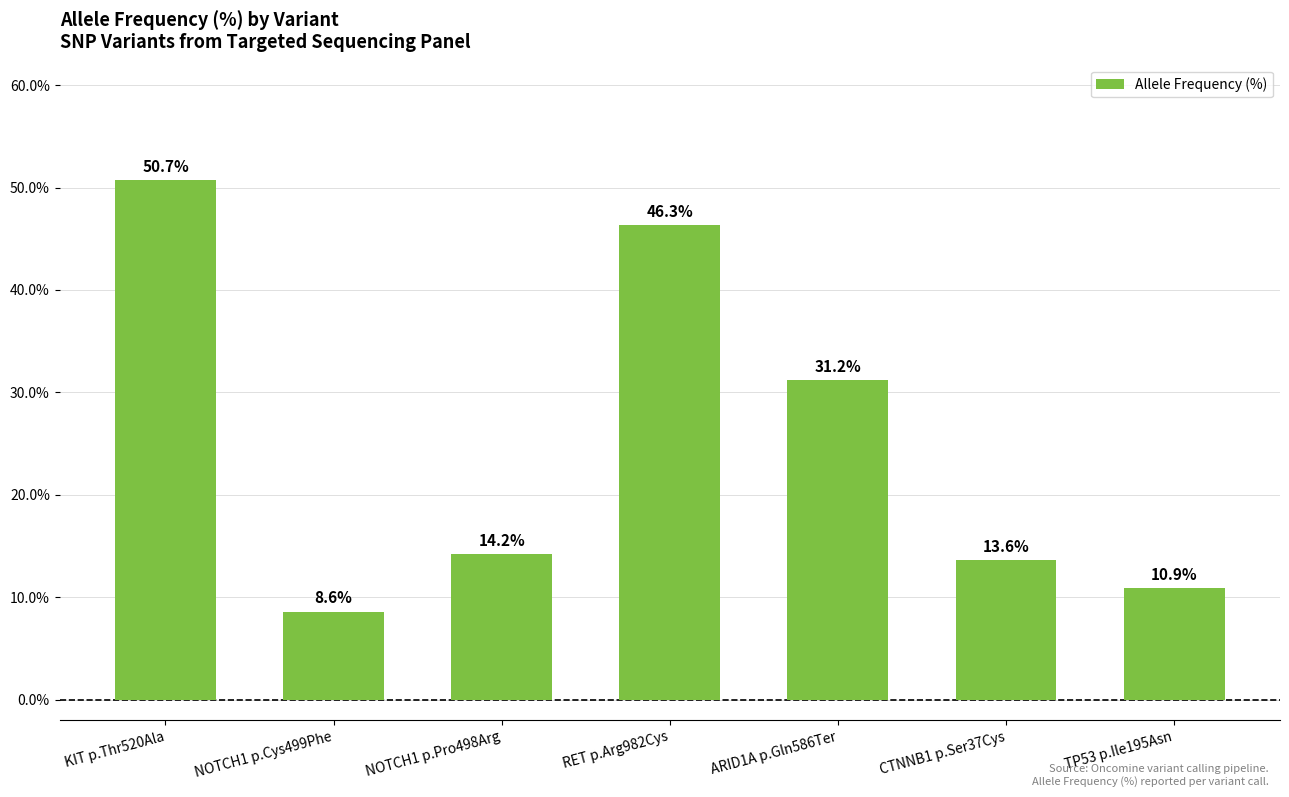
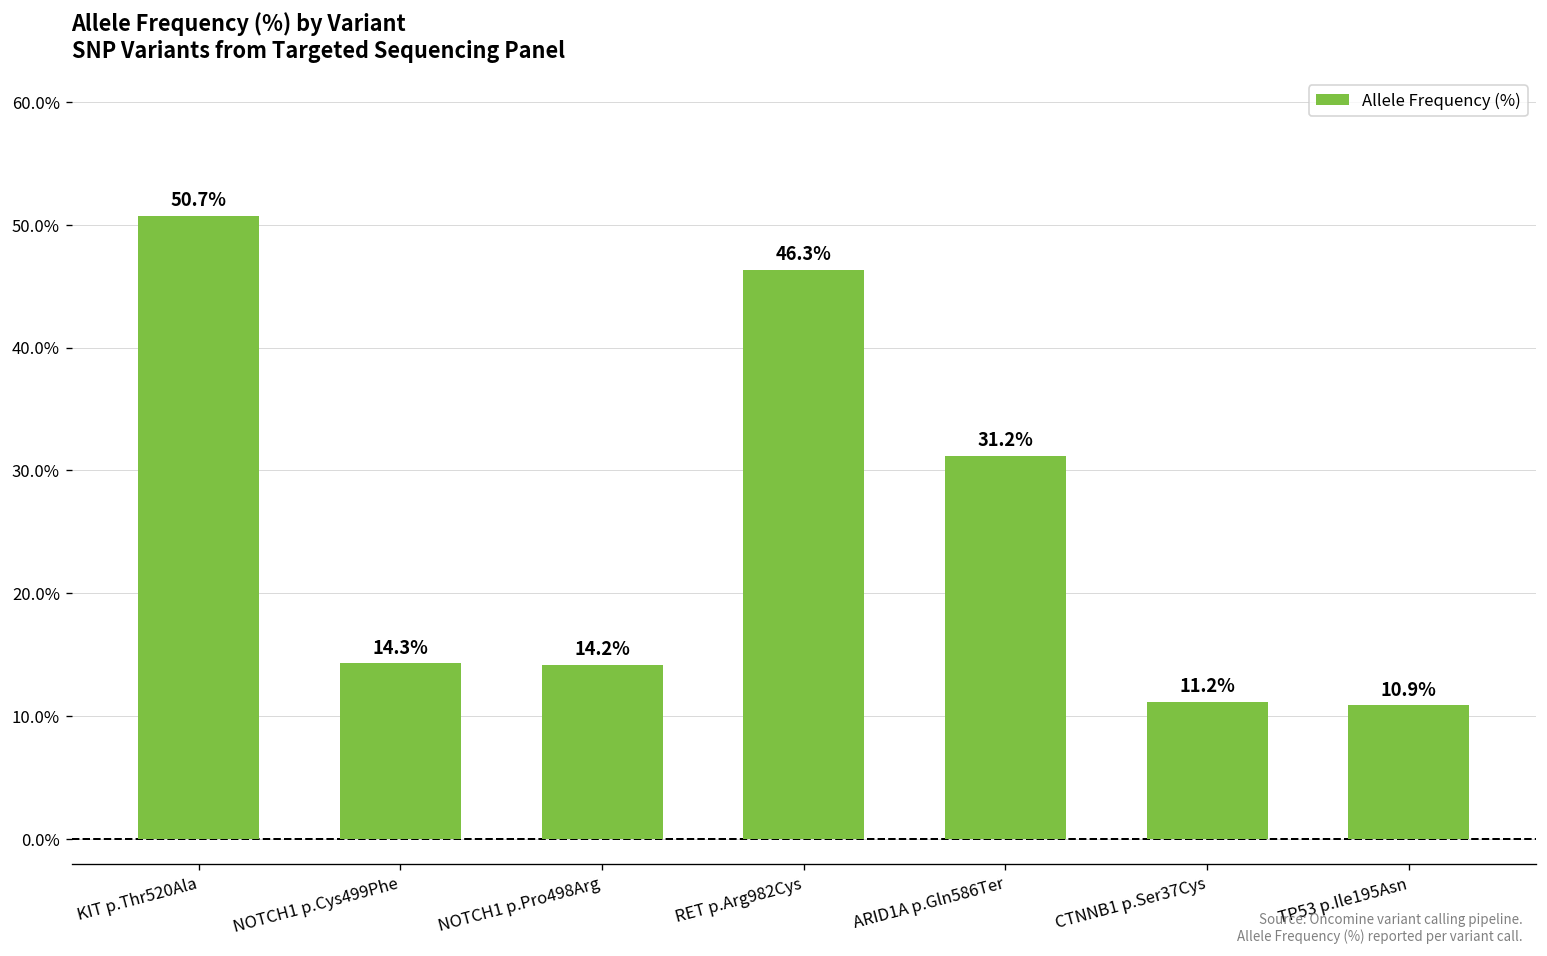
  {
    "KIT p.Thr520Ala": "50.7%",
-   "NOTCH1 p.Cys499Phe": "8.6%",
+   "NOTCH1 p.Cys499Phe": "14.3%",
    "NOTCH1 p.Pro498Arg": "14.2%",
    "RET p.Arg982Cys": "46.3%",
    "ARID1A p.Gln586Ter": "31.2%",
-   "CTNNB1 p.Ser37Cys": "13.6%",
+   "CTNNB1 p.Ser37Cys": "11.2%",
    "TP53 p.Ile195Asn": "10.9%"
  }
